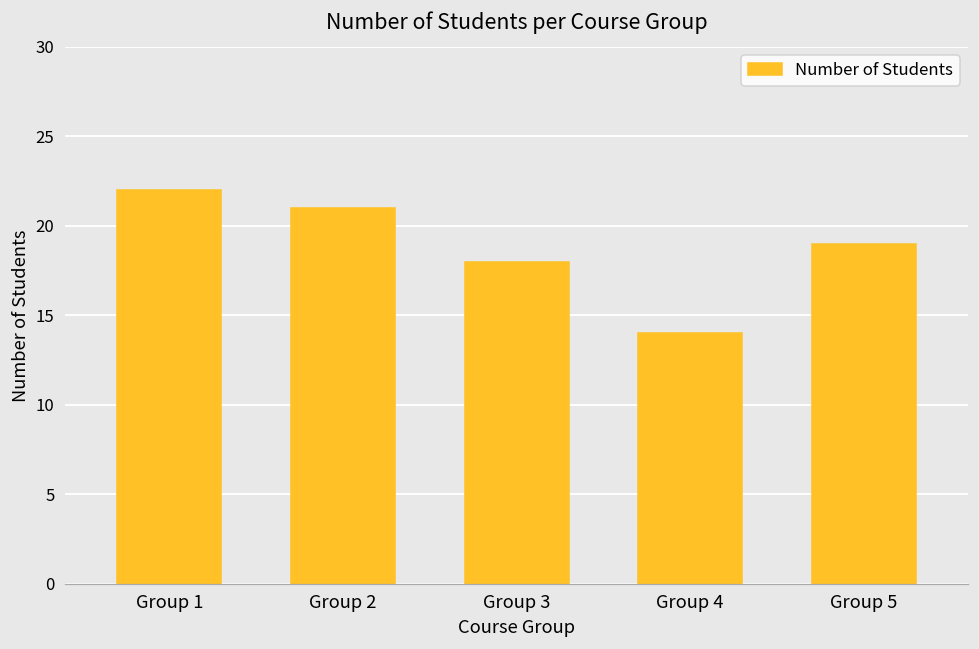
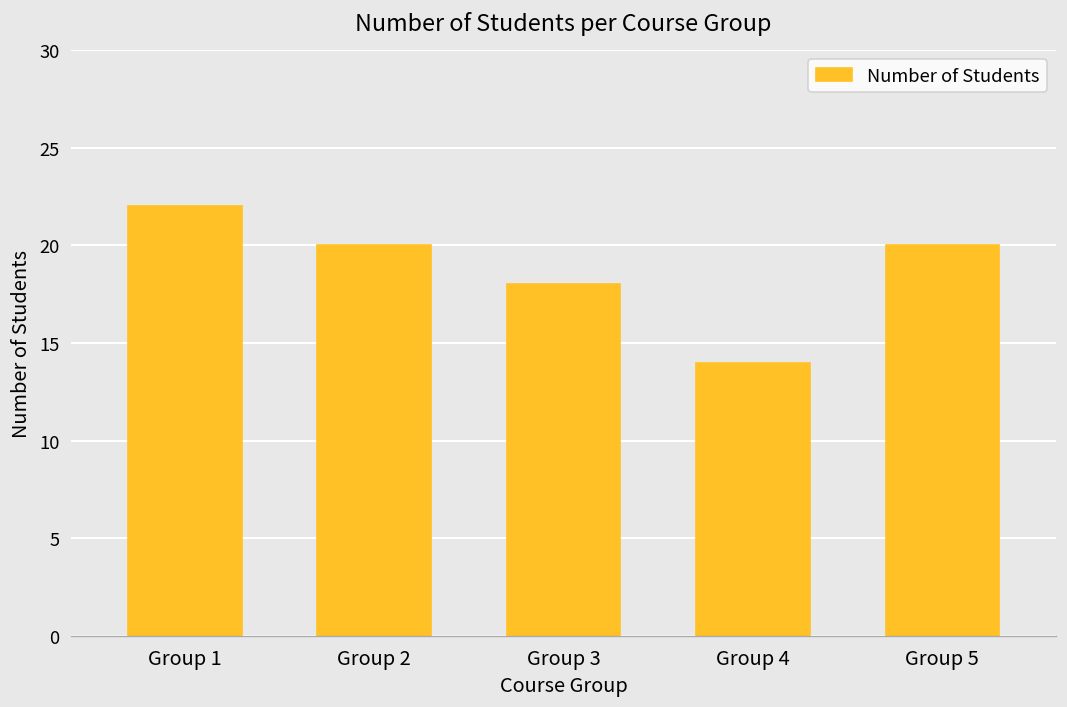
  {
    "Group 1": 22,
-   "Group 2": 21,
+   "Group 2": 20,
    "Group 3": 18,
    "Group 4": 14,
-   "Group 5": 19
+   "Group 5": 20
  }
